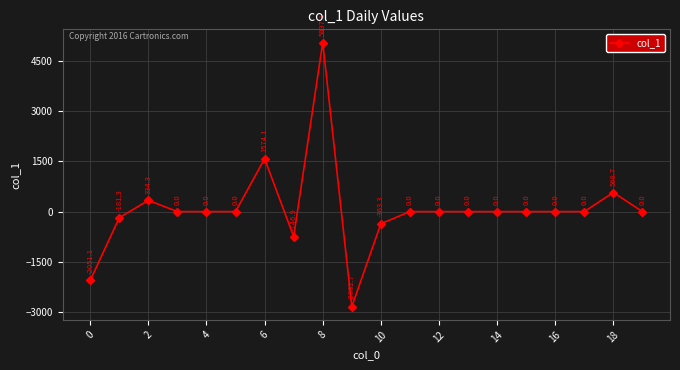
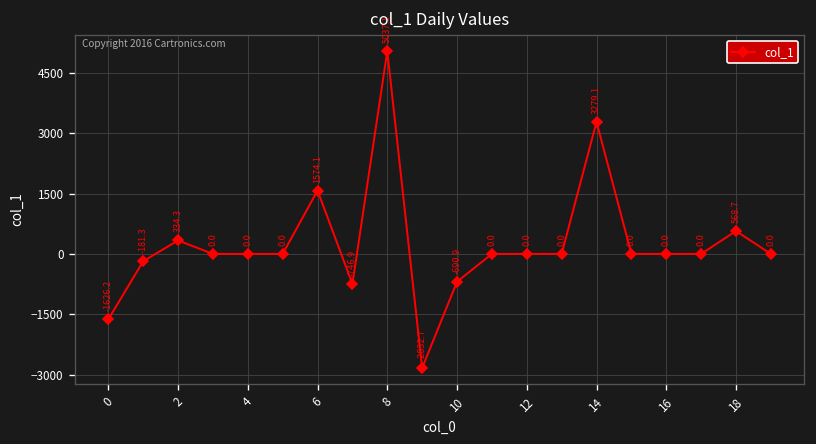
  {
-   "0": -2051.1,
+   "0": -1626.2,
    "2": 334.3,
    "4": 0.0,
    "6": 1574.1,
    "8": 5037.1,
-   "10": -363.3,
+   "10": -690.9,
    "12": 0.0,
-   "14": 0.0,
+   "14": 3279.1,
    "16": 0.0,
    "18": 568.7
  }
